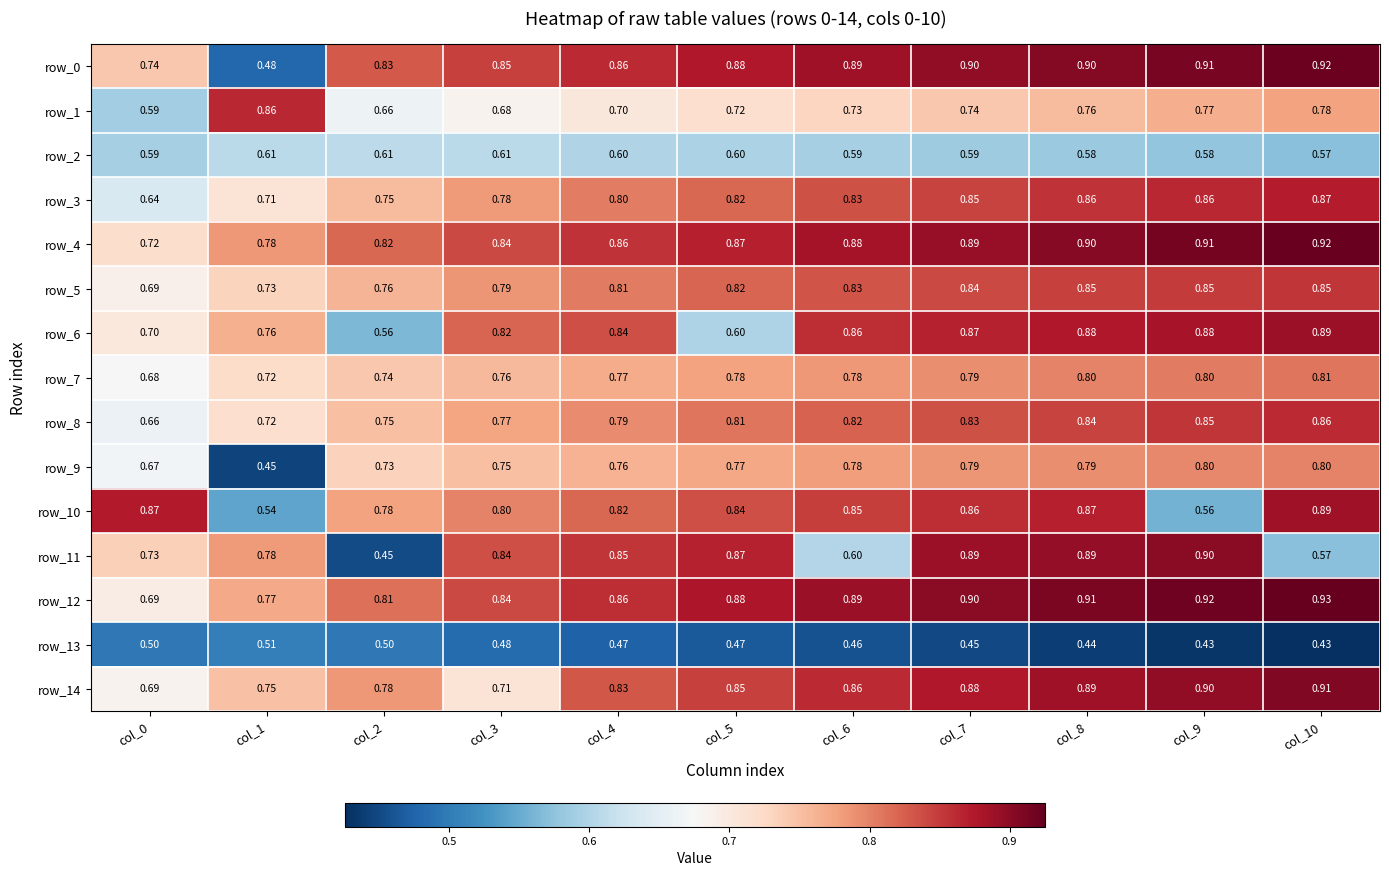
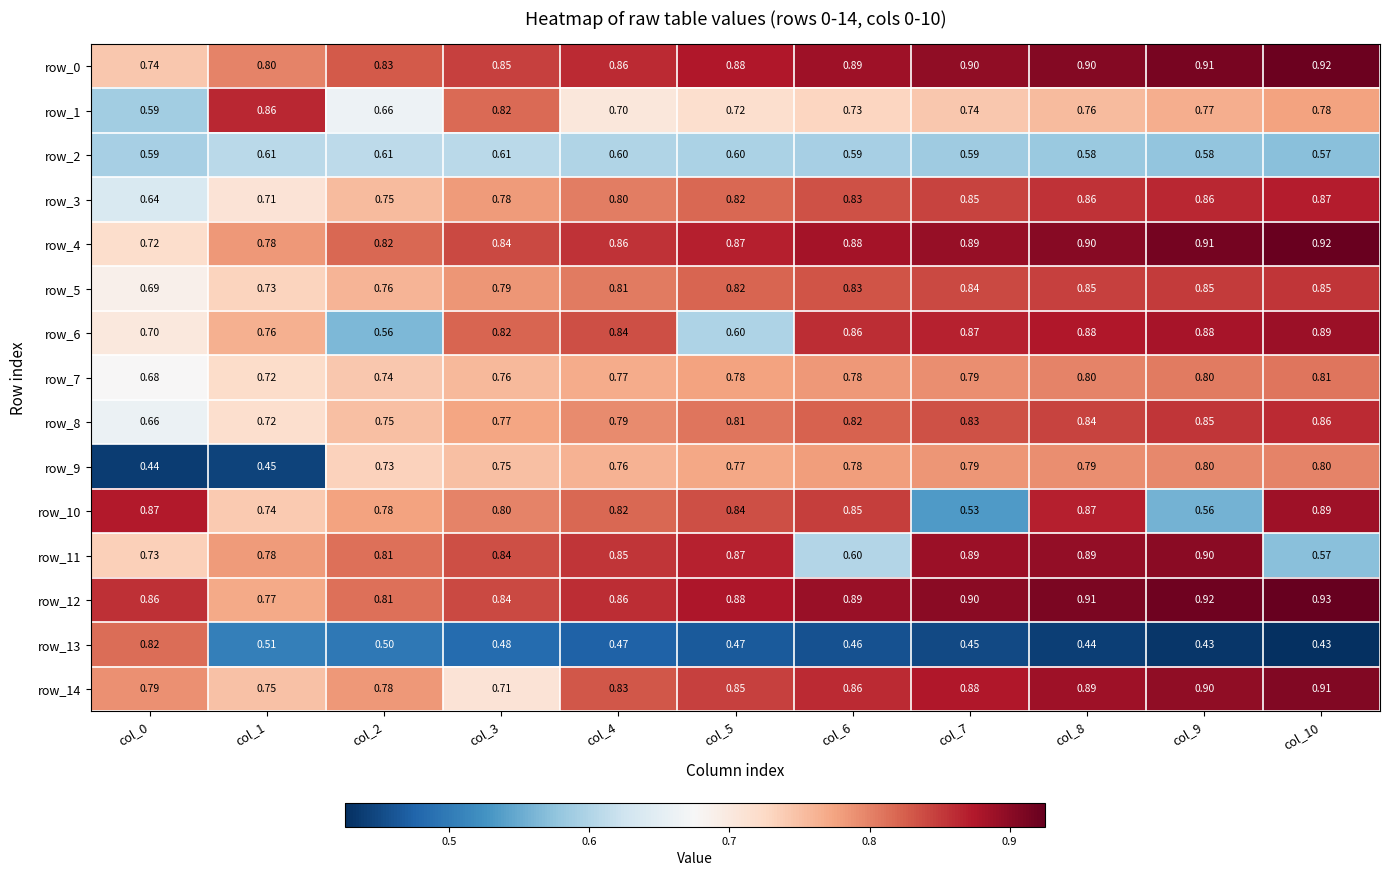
  {
    "row_0": {
      "col_0": 0.74,
-     "col_1": 0.48,
+     "col_1": 0.80,
      "col_2": 0.83,
      "col_3": 0.85,
      "col_4": 0.86,
      "col_5": 0.88,
      "col_6": 0.89,
      "col_7": 0.90,
      "col_8": 0.90,
      "col_9": 0.91,
      "col_10": 0.92
    },
    "row_1": {
      "col_0": 0.59,
      "col_1": 0.86,
      "col_2": 0.66,
-     "col_3": 0.68,
+     "col_3": 0.82,
      "col_4": 0.70,
      "col_5": 0.72,
      "col_6": 0.73,
      "col_7": 0.74,
      "col_8": 0.76,
      "col_9": 0.77,
      "col_10": 0.78
    },
    "row_2": {
      "col_0": 0.59,
      "col_1": 0.61,
      "col_2": 0.61,
      "col_3": 0.61,
      "col_4": 0.60,
      "col_5": 0.60,
      "col_6": 0.59,
      "col_7": 0.59,
      "col_8": 0.58,
      "col_9": 0.58,
      "col_10": 0.57
    },
    "row_3": {
      "col_0": 0.64,
      "col_1": 0.71,
      "col_2": 0.75,
      "col_3": 0.78,
      "col_4": 0.80,
      "col_5": 0.82,
      "col_6": 0.83,
      "col_7": 0.85,
      "col_8": 0.86,
      "col_9": 0.86,
      "col_10": 0.87
    },
    "row_4": {
      "col_0": 0.72,
      "col_1": 0.78,
      "col_2": 0.82,
      "col_3": 0.84,
      "col_4": 0.86,
      "col_5": 0.87,
      "col_6": 0.88,
      "col_7": 0.89,
      "col_8": 0.90,
      "col_9": 0.91,
      "col_10": 0.92
    },
    "row_5": {
      "col_0": 0.69,
      "col_1": 0.73,
      "col_2": 0.76,
      "col_3": 0.79,
      "col_4": 0.81,
      "col_5": 0.82,
      "col_6": 0.83,
      "col_7": 0.84,
      "col_8": 0.85,
      "col_9": 0.85,
      "col_10": 0.85
    },
    "row_6": {
      "col_0": 0.70,
      "col_1": 0.76,
      "col_2": 0.56,
      "col_3": 0.82,
      "col_4": 0.84,
      "col_5": 0.60,
      "col_6": 0.86,
      "col_7": 0.87,
      "col_8": 0.88,
      "col_9": 0.88,
      "col_10": 0.89
    },
    "row_7": {
      "col_0": 0.68,
      "col_1": 0.72,
      "col_2": 0.74,
      "col_3": 0.76,
      "col_4": 0.77,
      "col_5": 0.78,
      "col_6": 0.78,
      "col_7": 0.79,
      "col_8": 0.80,
      "col_9": 0.80,
      "col_10": 0.81
    },
    "row_8": {
      "col_0": 0.66,
      "col_1": 0.72,
      "col_2": 0.75,
      "col_3": 0.77,
      "col_4": 0.79,
      "col_5": 0.81,
      "col_6": 0.82,
      "col_7": 0.83,
      "col_8": 0.84,
      "col_9": 0.85,
      "col_10": 0.86
    },
    "row_9": {
-     "col_0": 0.67,
+     "col_0": 0.44,
      "col_1": 0.45,
      "col_2": 0.73,
      "col_3": 0.75,
      "col_4": 0.76,
      "col_5": 0.77,
      "col_6": 0.78,
      "col_7": 0.79,
      "col_8": 0.79,
      "col_9": 0.80,
      "col_10": 0.80
    },
    "row_10": {
      "col_0": 0.87,
-     "col_1": 0.54,
+     "col_1": 0.74,
      "col_2": 0.78,
      "col_3": 0.80,
      "col_4": 0.82,
      "col_5": 0.84,
      "col_6": 0.85,
-     "col_7": 0.86,
+     "col_7": 0.53,
      "col_8": 0.87,
      "col_9": 0.56,
      "col_10": 0.89
    },
    "row_11": {
      "col_0": 0.73,
      "col_1": 0.78,
-     "col_2": 0.45,
+     "col_2": 0.81,
      "col_3": 0.84,
      "col_4": 0.85,
      "col_5": 0.87,
      "col_6": 0.60,
      "col_7": 0.89,
      "col_8": 0.89,
      "col_9": 0.90,
      "col_10": 0.57
    },
    "row_12": {
-     "col_0": 0.69,
+     "col_0": 0.86,
      "col_1": 0.77,
      "col_2": 0.81,
      "col_3": 0.84,
      "col_4": 0.86,
      "col_5": 0.88,
      "col_6": 0.89,
      "col_7": 0.90,
      "col_8": 0.91,
      "col_9": 0.92,
      "col_10": 0.93
    },
    "row_13": {
-     "col_0": 0.50,
+     "col_0": 0.82,
      "col_1": 0.51,
      "col_2": 0.50,
      "col_3": 0.48,
      "col_4": 0.47,
      "col_5": 0.47,
      "col_6": 0.46,
      "col_7": 0.45,
      "col_8": 0.44,
      "col_9": 0.43,
      "col_10": 0.43
    },
    "row_14": {
-     "col_0": 0.69,
+     "col_0": 0.79,
      "col_1": 0.75,
      "col_2": 0.78,
      "col_3": 0.71,
      "col_4": 0.83,
      "col_5": 0.85,
      "col_6": 0.86,
      "col_7": 0.88,
      "col_8": 0.89,
      "col_9": 0.90,
      "col_10": 0.91
    }
  }
